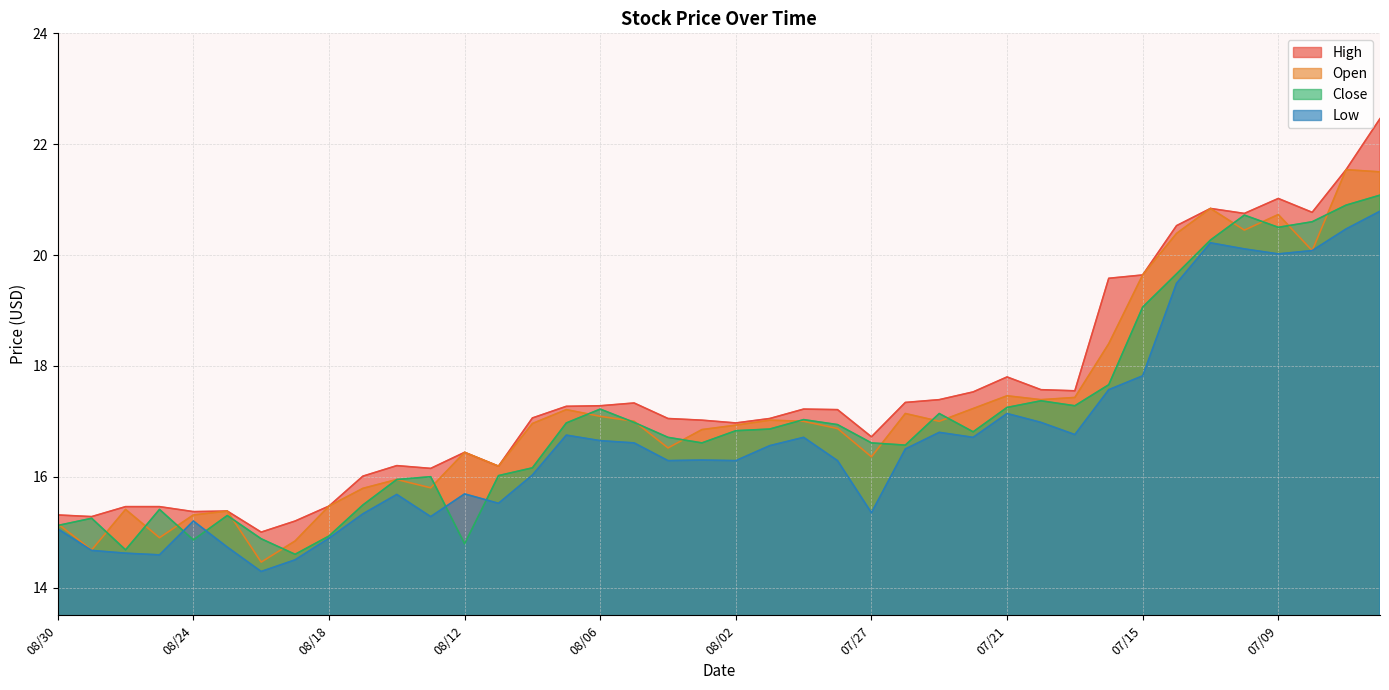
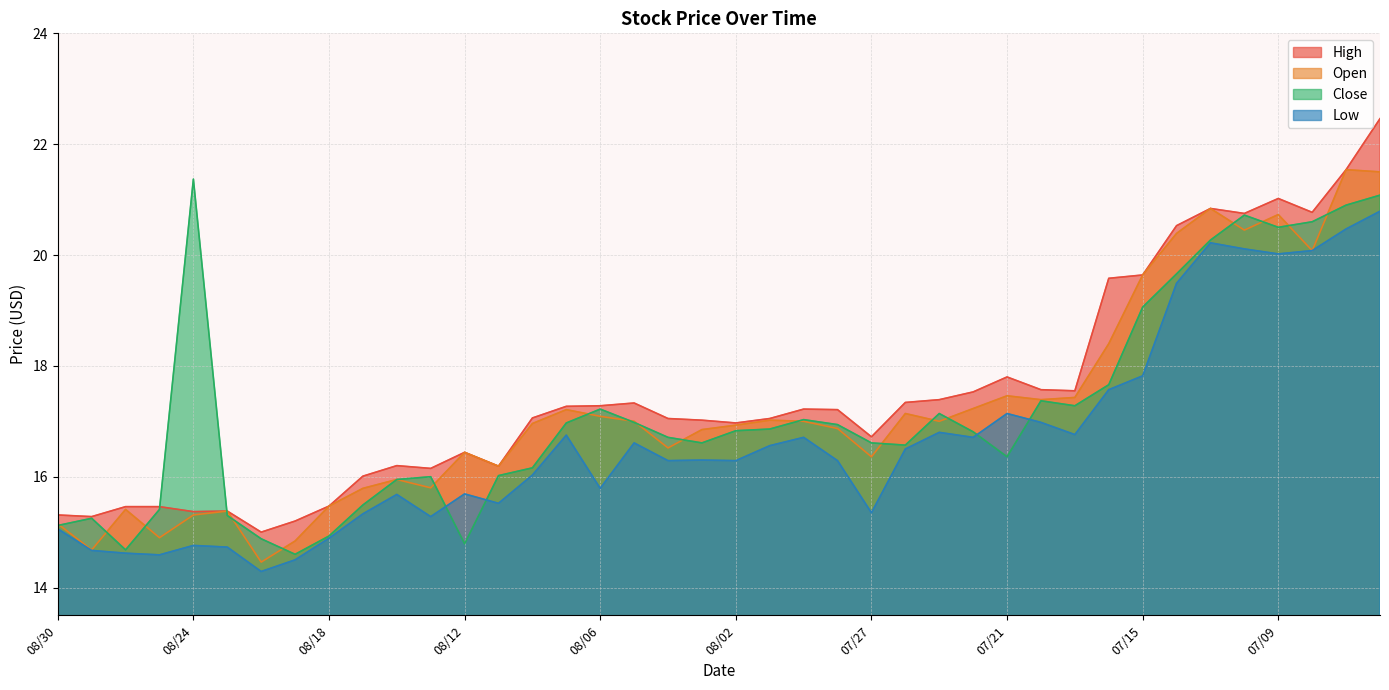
  {
    "Close": {
-     "08/24": 14.9,
+     "08/24": 21.4,
      "08/12": 14.8,
      "08/06": 17.2,
      "08/02": 16.8,
      "07/27": 16.6,
-     "07/21": 17.3,
+     "07/21": 16.4,
      "07/15": 19.1,
      "07/09": 20.5
    },
    "Low": {
      "08/30": 15.1,
-     "08/24": 15.2,
+     "08/24": 14.8,
      "08/12": 15.7,
-     "08/06": 16.7,
+     "08/06": 15.8,
      "08/02": 16.3,
      "07/27": 15.4,
      "07/21": 17.1,
      "07/15": 17.8,
      "07/09": 20.0
    }
  }
